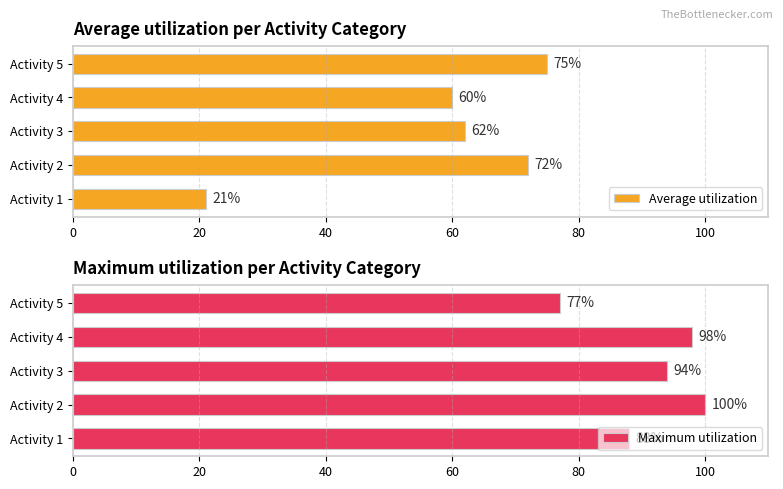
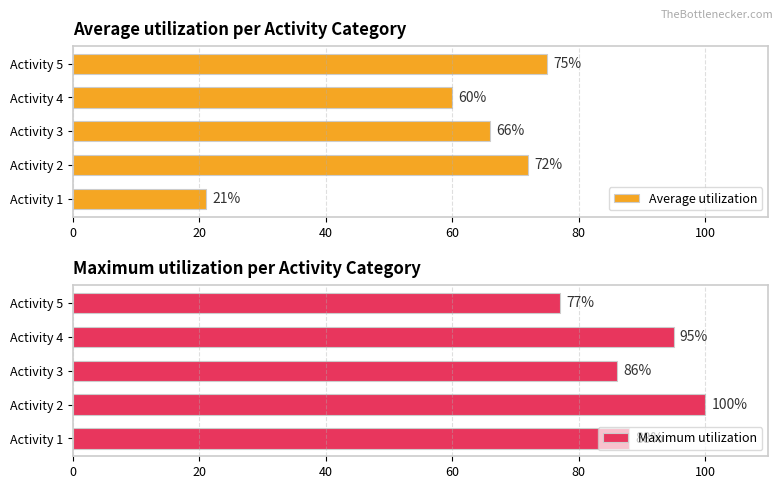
  {
    "Average utilization per Activity Category": {
      "Activity 5": "75%",
      "Activity 4": "60%",
-     "Activity 3": "62%",
+     "Activity 3": "66%",
      "Activity 2": "72%",
      "Activity 1": "21%"
    },
    "Maximum utilization per Activity Category": {
      "Activity 5": "77%",
-     "Activity 4": "98%",
-     "Activity 3": "94%",
+     "Activity 4": "95%",
+     "Activity 3": "86%",
      "Activity 2": "100%"
    }
  }
